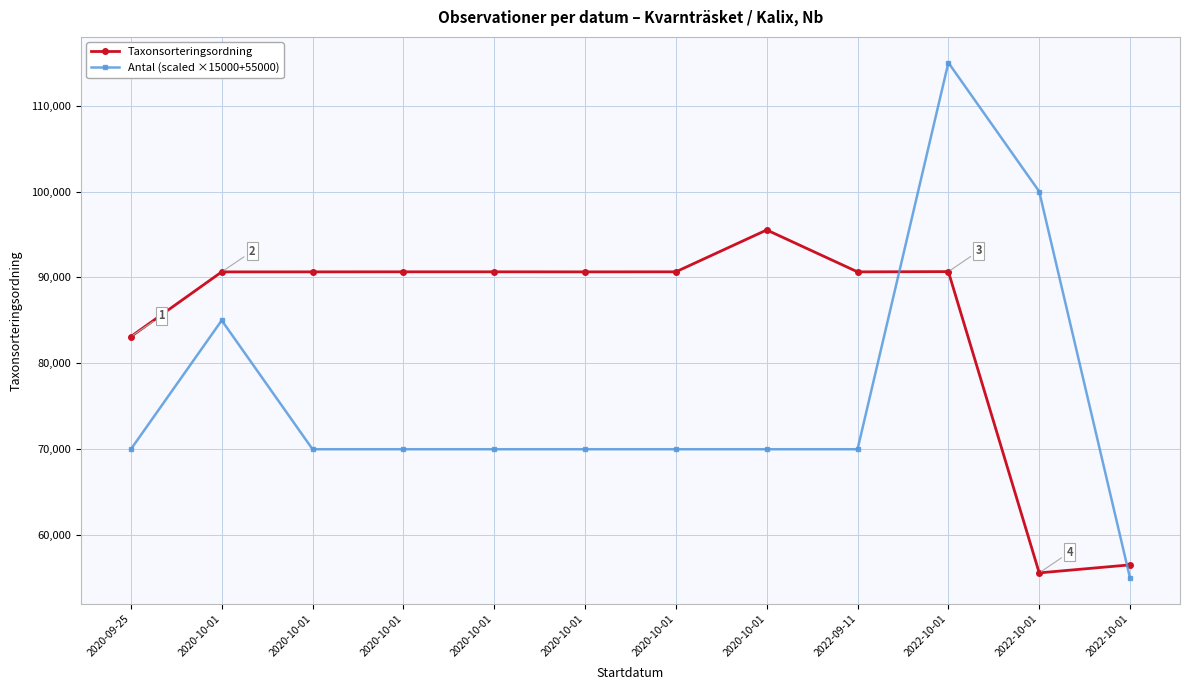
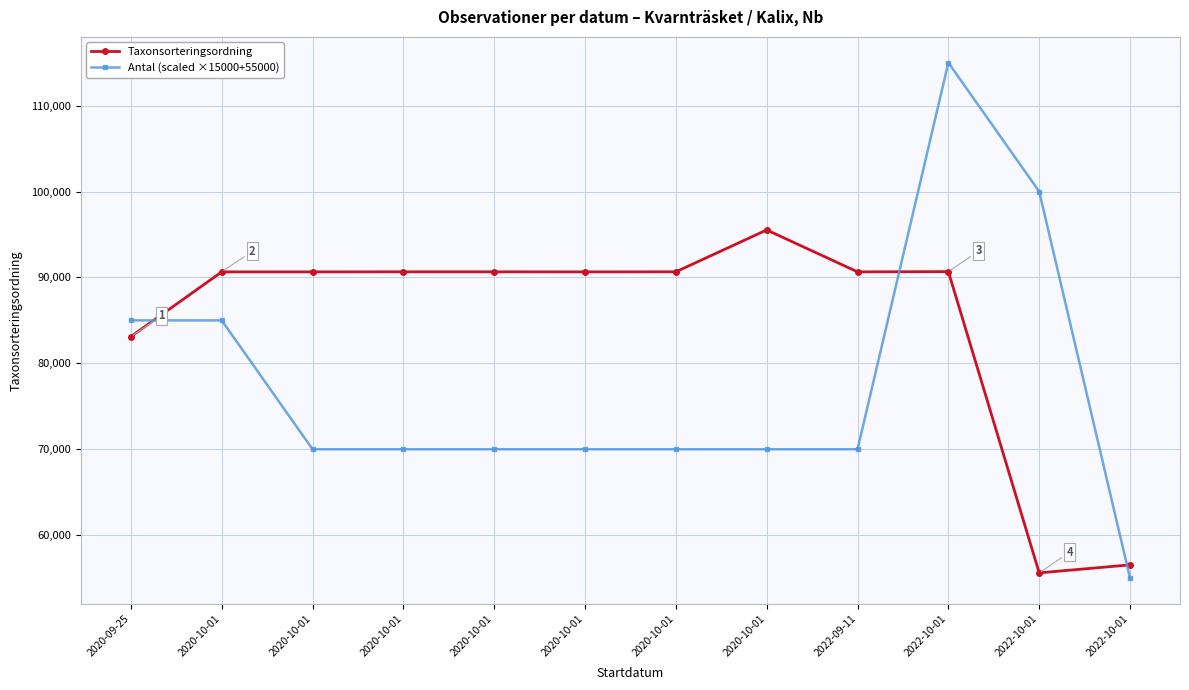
  {
    "Taxonsorteringsordning": {
      "2020-09-25": "83,000",
      "2022-09-11": "91,000"
    },
    "Antal (scaled ×15000+55000)": {
-     "2020-09-25": "70,000",
+     "2020-09-25": "85,000",
      "2022-09-11": "70,000"
    }
  }
